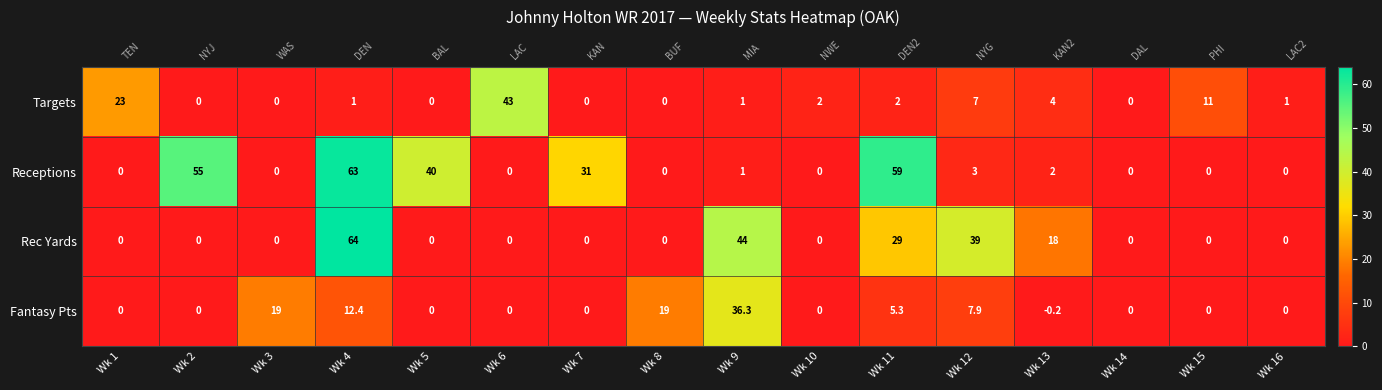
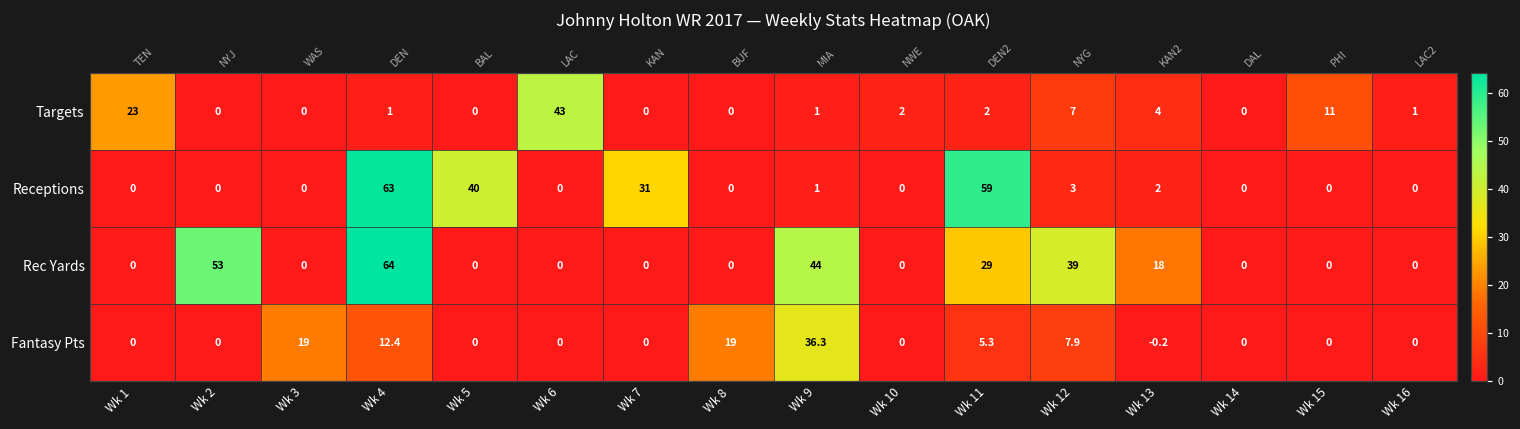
  {
    "Targets": {
      "Wk 1": 23,
      "Wk 2": 0,
      "Wk 3": 0,
      "Wk 4": 1,
      "Wk 5": 0,
      "Wk 6": 43,
      "Wk 7": 0,
      "Wk 8": 0,
      "Wk 9": 1,
      "Wk 10": 2,
      "Wk 11": 2,
      "Wk 12": 7,
      "Wk 13": 4,
      "Wk 14": 0,
      "Wk 15": 11,
      "Wk 16": 1
    },
    "Receptions": {
      "Wk 1": 0,
-     "Wk 2": 55,
+     "Wk 2": 0,
      "Wk 3": 0,
      "Wk 4": 63,
      "Wk 5": 40,
      "Wk 6": 0,
      "Wk 7": 31,
      "Wk 8": 0,
      "Wk 9": 1,
      "Wk 10": 0,
      "Wk 11": 59,
      "Wk 12": 3,
      "Wk 13": 2,
      "Wk 14": 0,
      "Wk 15": 0,
      "Wk 16": 0
    },
    "Rec Yards": {
      "Wk 1": 0,
-     "Wk 2": 0,
+     "Wk 2": 53,
      "Wk 3": 0,
      "Wk 4": 64,
      "Wk 5": 0,
      "Wk 6": 0,
      "Wk 7": 0,
      "Wk 8": 0,
      "Wk 9": 44,
      "Wk 10": 0,
      "Wk 11": 29,
      "Wk 12": 39,
      "Wk 13": 18,
      "Wk 14": 0,
      "Wk 15": 0,
      "Wk 16": 0
    },
    "Fantasy Pts": {
      "Wk 1": 0,
      "Wk 2": 0,
      "Wk 3": 19,
      "Wk 4": 12.4,
      "Wk 5": 0,
      "Wk 6": 0,
      "Wk 7": 0,
      "Wk 8": 19,
      "Wk 9": 36.3,
      "Wk 10": 0,
      "Wk 11": 5.3,
      "Wk 12": 7.9,
      "Wk 13": -0.2,
      "Wk 14": 0,
      "Wk 15": 0,
      "Wk 16": 0
    }
  }
